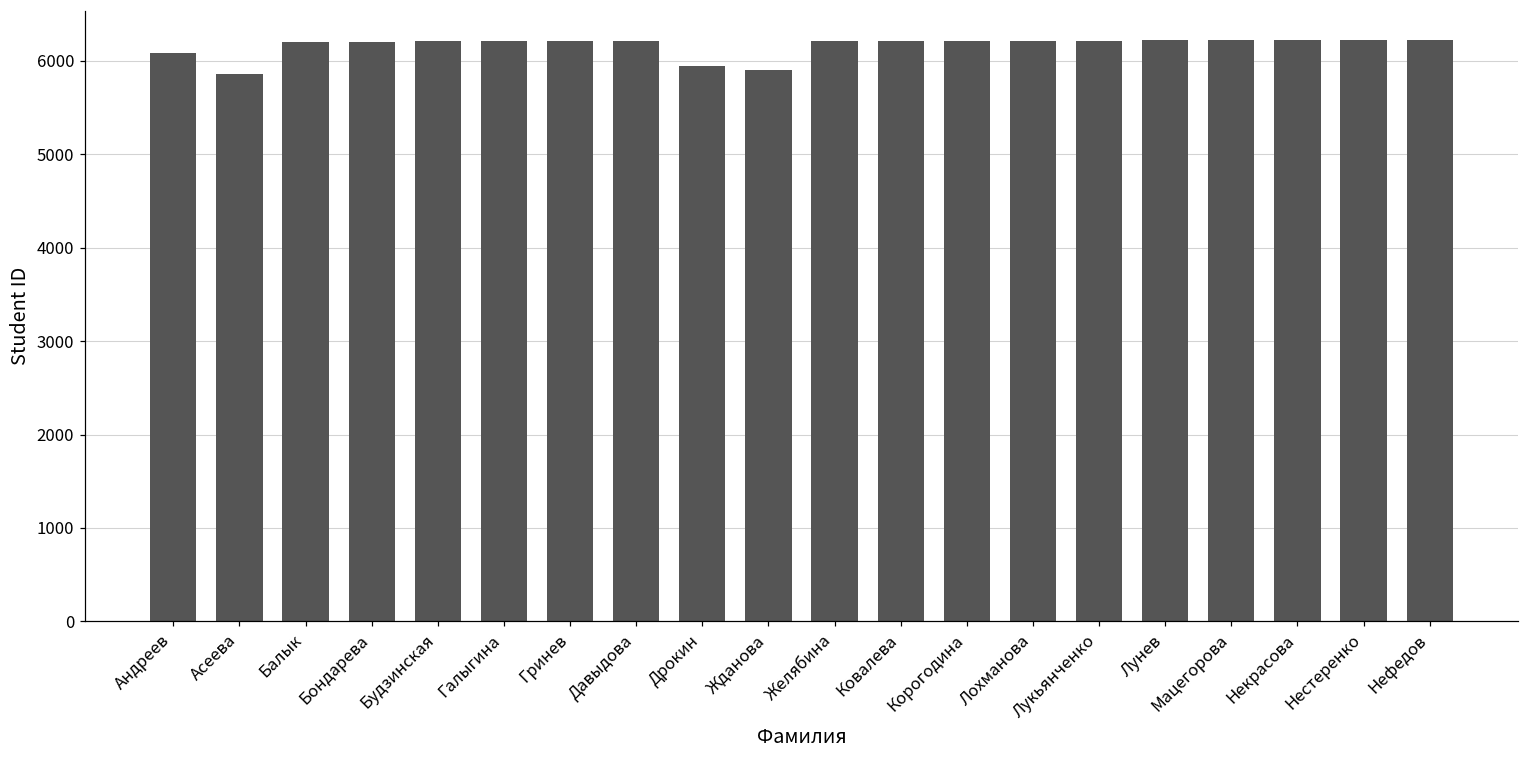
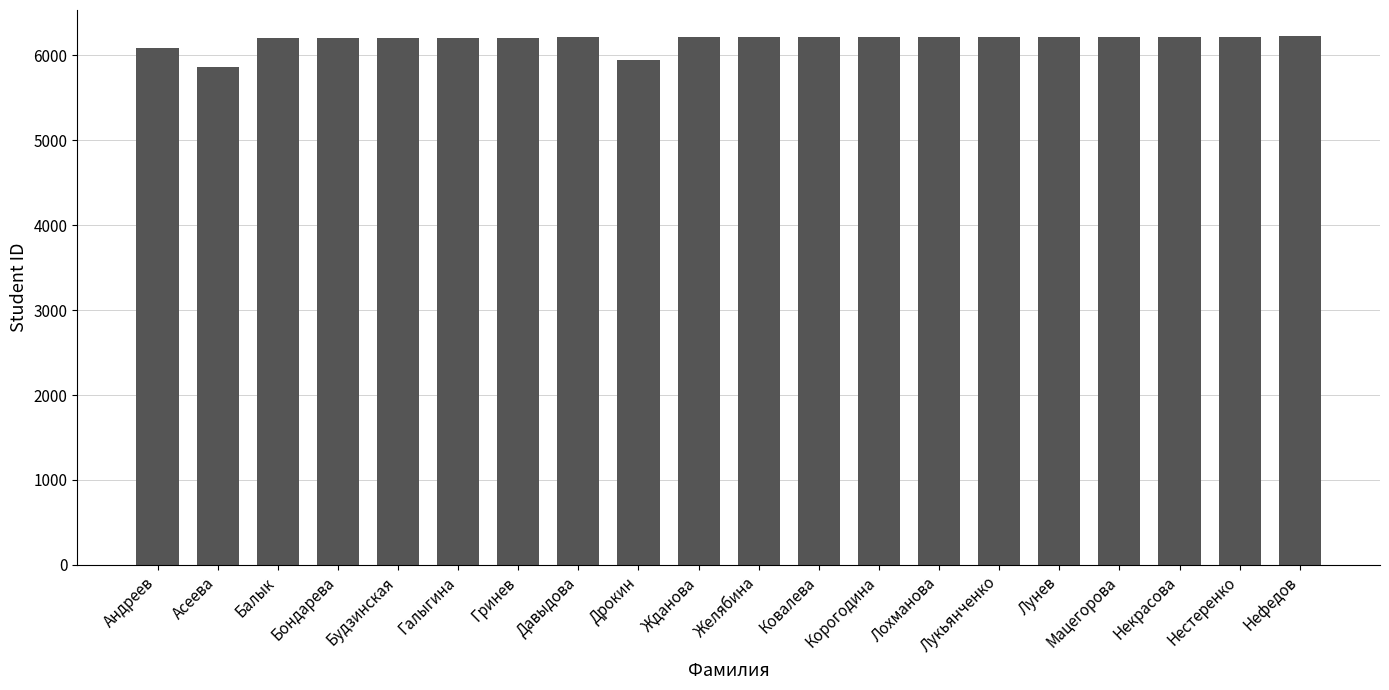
  {
    "Андреев": 6100,
    "Асеева": 5900,
    "Балык": 6200,
    "Бондарева": 6200,
    "Будзинская": 6200,
    "Галыгина": 6200,
    "Гринев": 6200,
    "Давыдова": 6200,
    "Дрокин": 5900,
-   "Жданова": 5900,
+   "Жданова": 6200,
    "Желябина": 6200,
    "Ковалева": 6200,
    "Корогодина": 6200,
    "Лохманова": 6200,
    "Лукьянченко": 6200,
    "Лунев": 6200,
    "Мацегорова": 6200,
    "Некрасова": 6200,
    "Нестеренко": 6200,
    "Нефедов": 6200
  }
